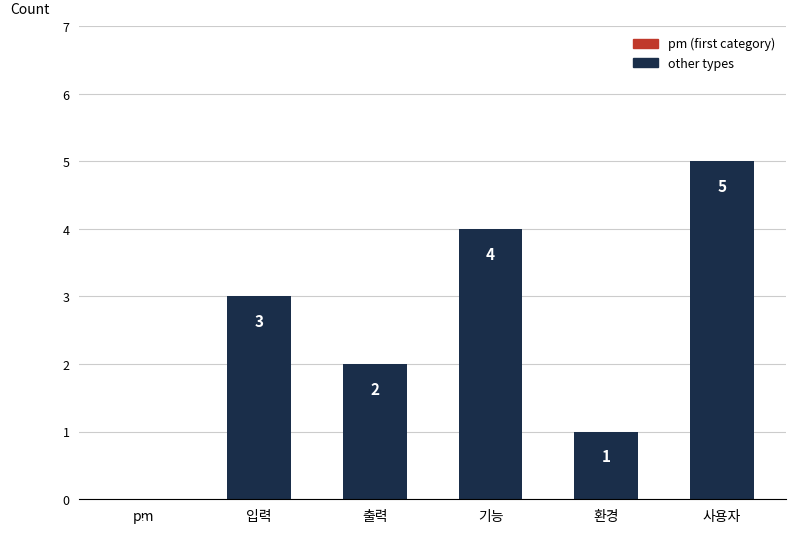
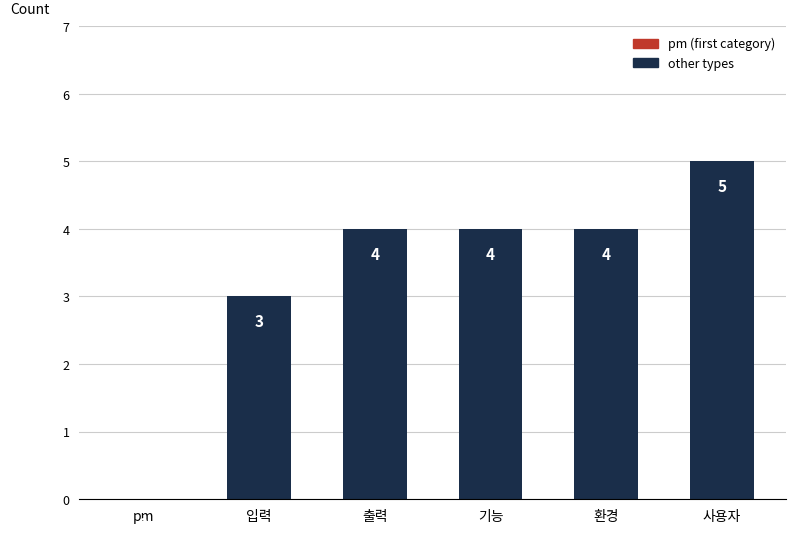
  {
    "입력": 3,
-   "출력": 2,
+   "출력": 4,
    "기능": 4,
-   "환경": 1,
+   "환경": 4,
    "사용자": 5
  }
